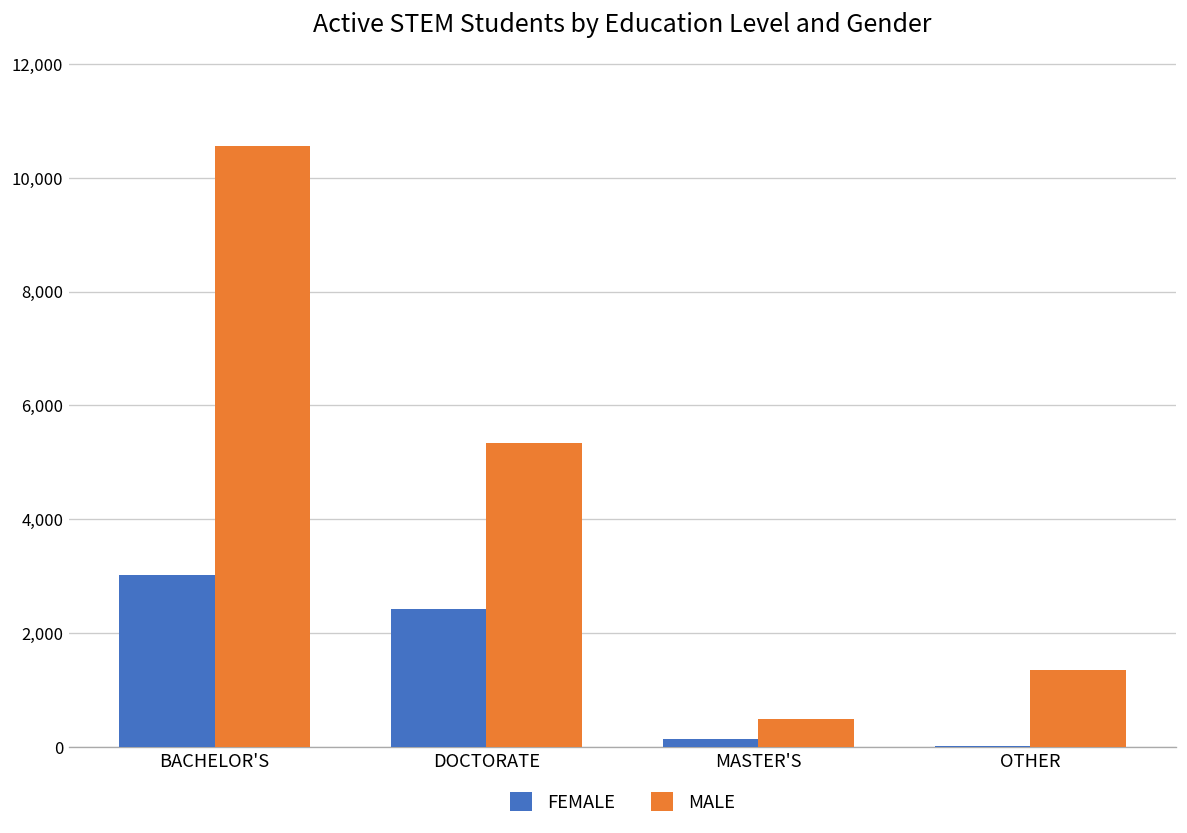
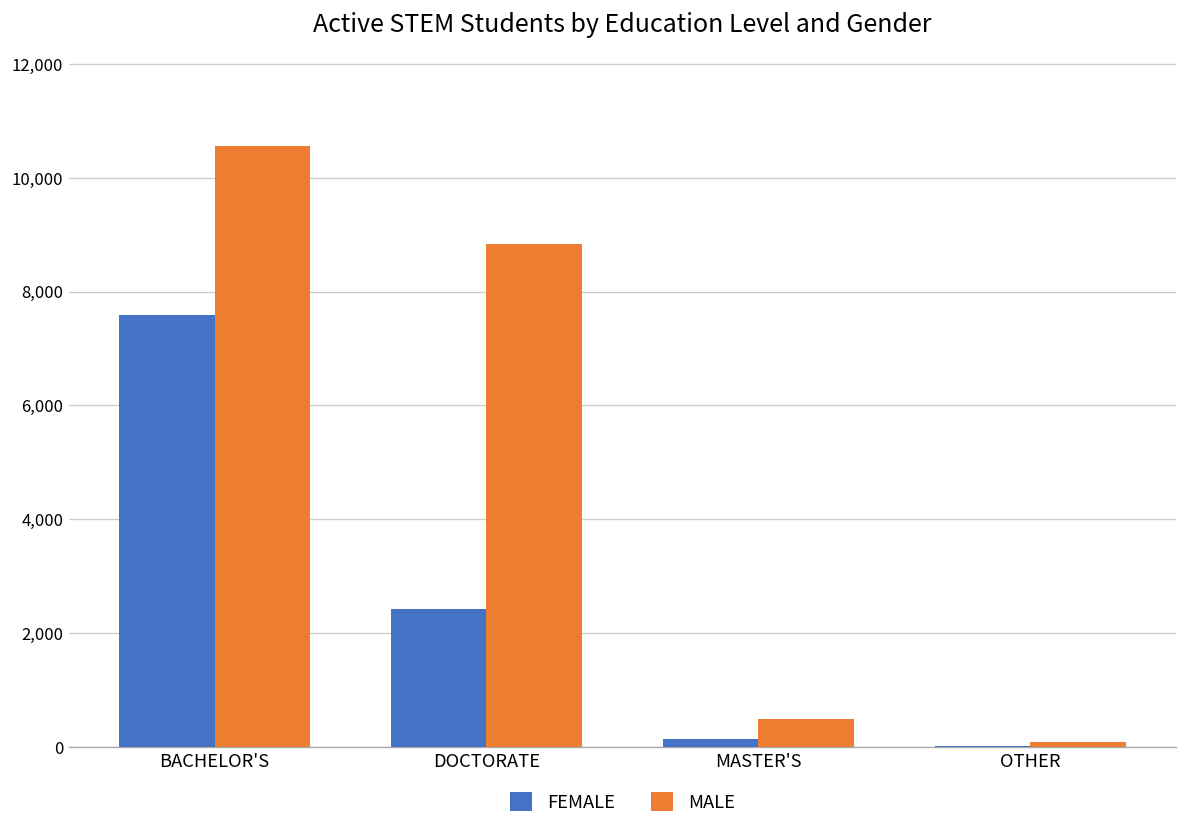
  {
    "FEMALE": {
-     "BACHELOR'S": "3,000",
+     "BACHELOR'S": "7,600",
      "DOCTORATE": "2,400",
      "MASTER'S": "100"
    },
    "MALE": {
      "BACHELOR'S": "10,600",
-     "DOCTORATE": "5,300",
+     "DOCTORATE": "8,800",
      "MASTER'S": "500",
-     "OTHER": "1,400"
+     "OTHER": "100"
    }
  }
